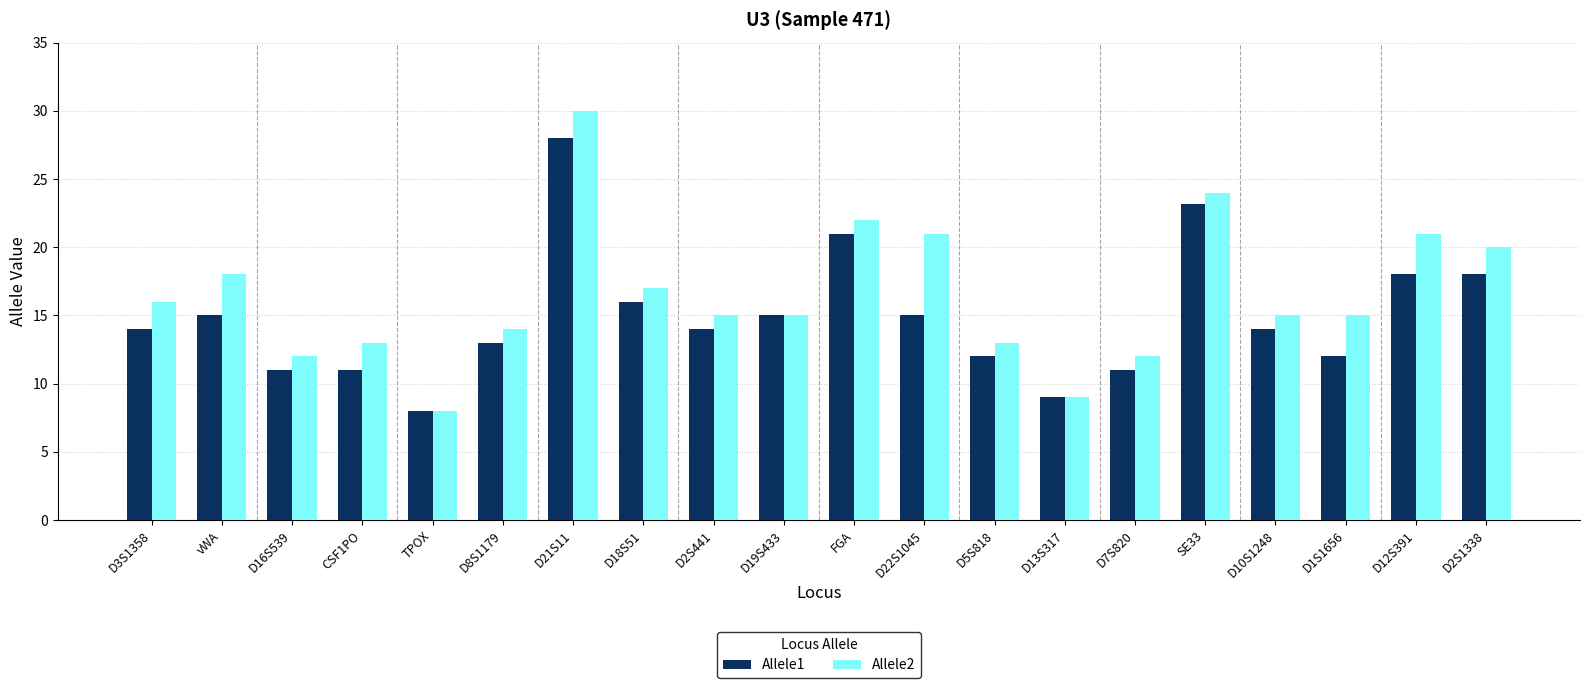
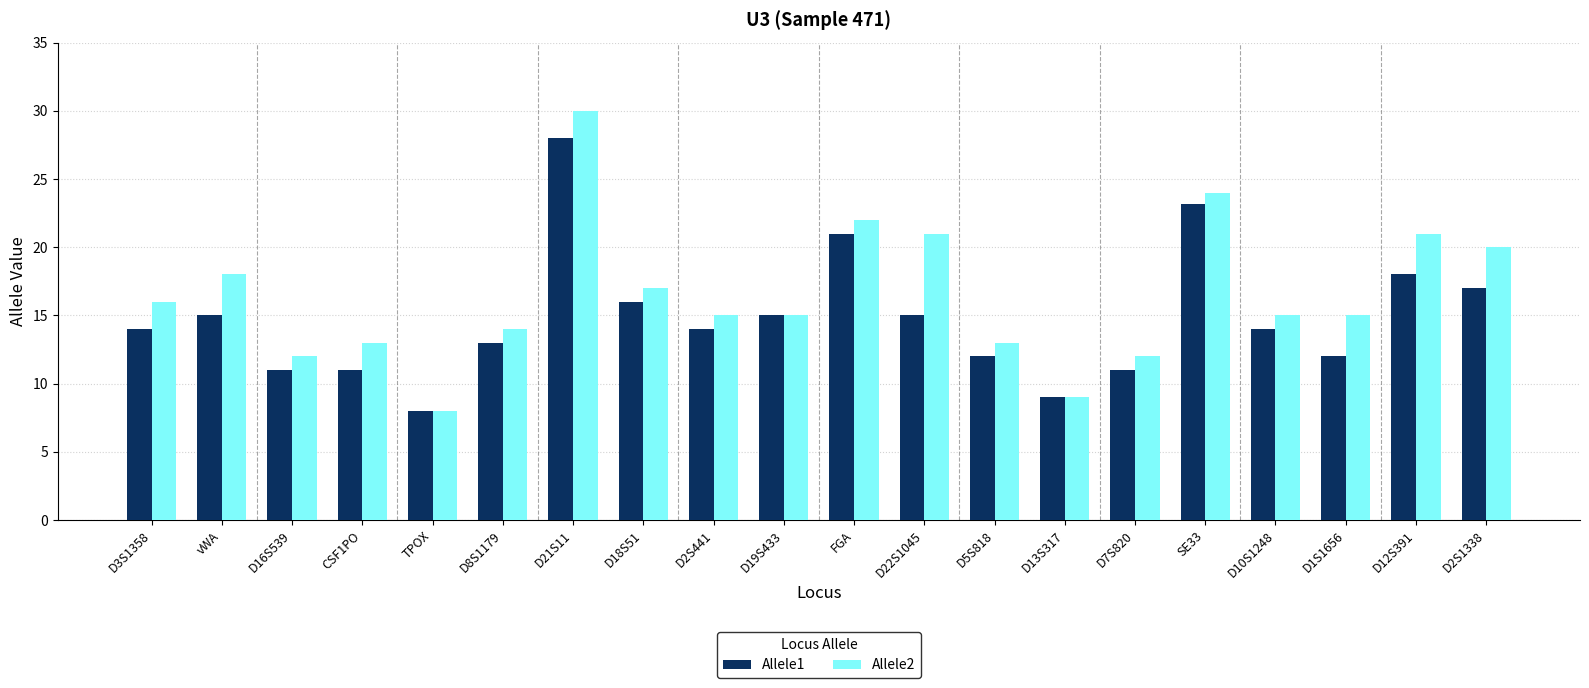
  {
    "Allele1": {
      "D3S1358": 14,
      "vWA": 15,
      "D16S539": 11,
      "CSF1PO": 11,
      "TPOX": 8,
      "D8S1179": 13,
      "D21S11": 28,
      "D18S51": 16,
      "D2S441": 14,
      "D19S433": 15,
      "FGA": 21,
      "D22S1045": 15,
      "D5S818": 12,
      "D13S317": 9,
      "D7S820": 11,
      "SE33": 23.2,
      "D10S1248": 14,
      "D1S1656": 12,
      "D12S391": 18,
-     "D2S1338": 18
+     "D2S1338": 17
    },
    "Allele2": {
      "D3S1358": 16,
      "vWA": 18,
      "D16S539": 12,
      "CSF1PO": 13,
      "TPOX": 8,
      "D8S1179": 14,
      "D21S11": 30,
      "D18S51": 17,
      "D2S441": 15,
      "D19S433": 15,
      "FGA": 22,
      "D22S1045": 21,
      "D5S818": 13,
      "D13S317": 9,
      "D7S820": 12,
      "SE33": 24,
      "D10S1248": 15,
      "D1S1656": 15,
      "D12S391": 21,
      "D2S1338": 20
    }
  }
